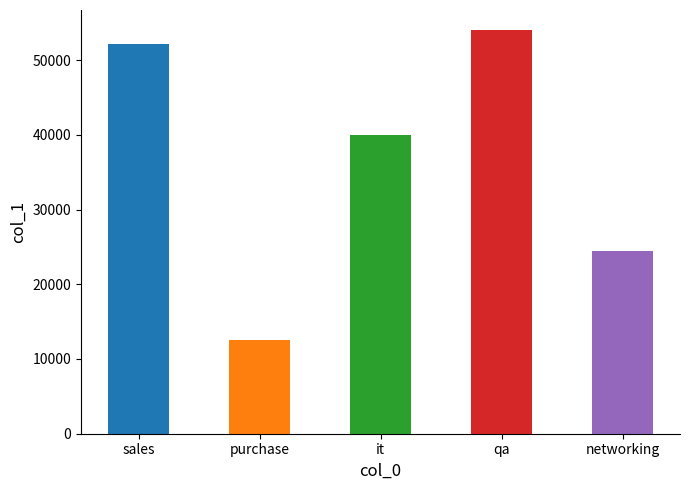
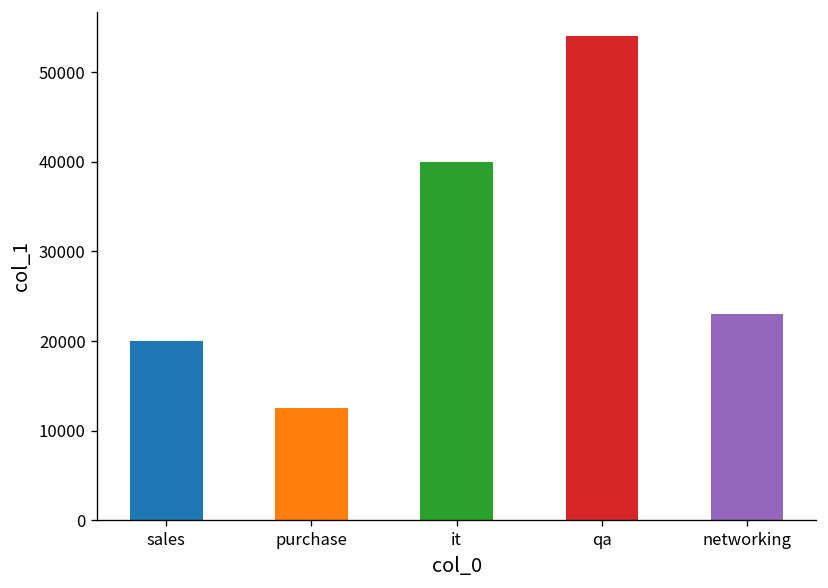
  {
-   "sales": 52000,
+   "sales": 20000,
    "purchase": 13000,
    "it": 40000,
    "qa": 54000,
-   "networking": 24000
+   "networking": 23000
  }
